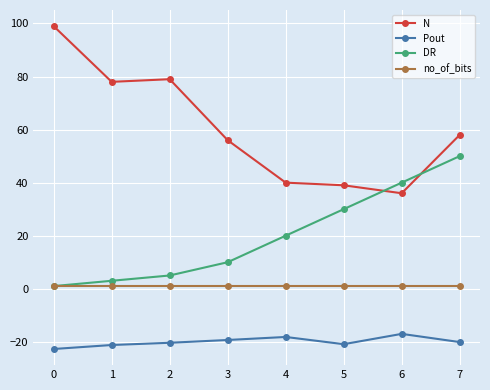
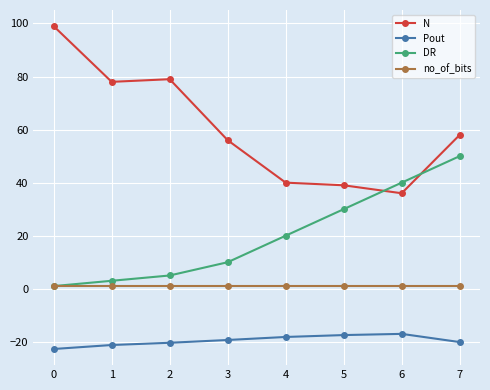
  {
    "N": {
      "0": 99,
      "1": 78,
      "2": 79,
      "3": 56,
      "4": 40,
      "5": 39,
      "6": 36,
      "7": 58
    },
    "Pout": {
      "0": -23,
      "1": -21,
      "2": -20,
      "3": -19,
      "4": -18,
-     "5": -21,
+     "5": -17,
      "6": -17,
      "7": -20
    },
    "DR": {
      "1": 3,
      "2": 5,
      "3": 10,
      "4": 20,
      "5": 30,
      "6": 40,
      "7": 50
    },
    "no_of_bits": {
      "1": 1,
      "2": 1,
      "3": 1,
      "4": 1,
      "5": 1,
      "6": 1,
      "7": 1
    }
  }
